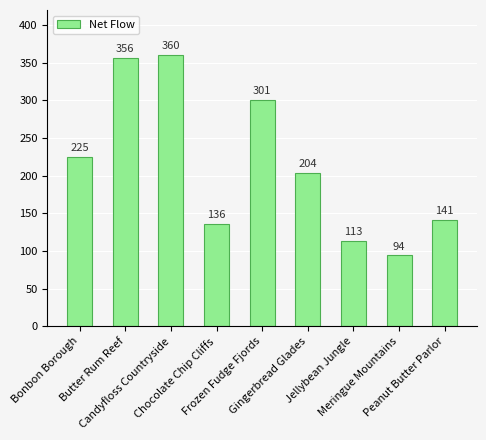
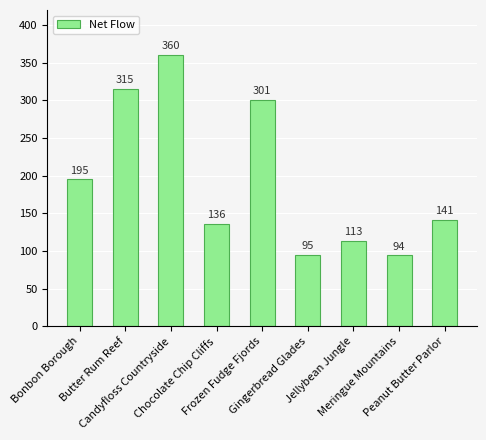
  {
-   "Bonbon Borough": 225,
-   "Butter Rum Reef": 356,
+   "Bonbon Borough": 195,
+   "Butter Rum Reef": 315,
    "Candyfloss Countryside": 360,
    "Chocolate Chip Cliffs": 136,
    "Frozen Fudge Fjords": 301,
-   "Gingerbread Glades": 204,
+   "Gingerbread Glades": 95,
    "Jellybean Jungle": 113,
    "Meringue Mountains": 94,
    "Peanut Butter Parlor": 141
  }
